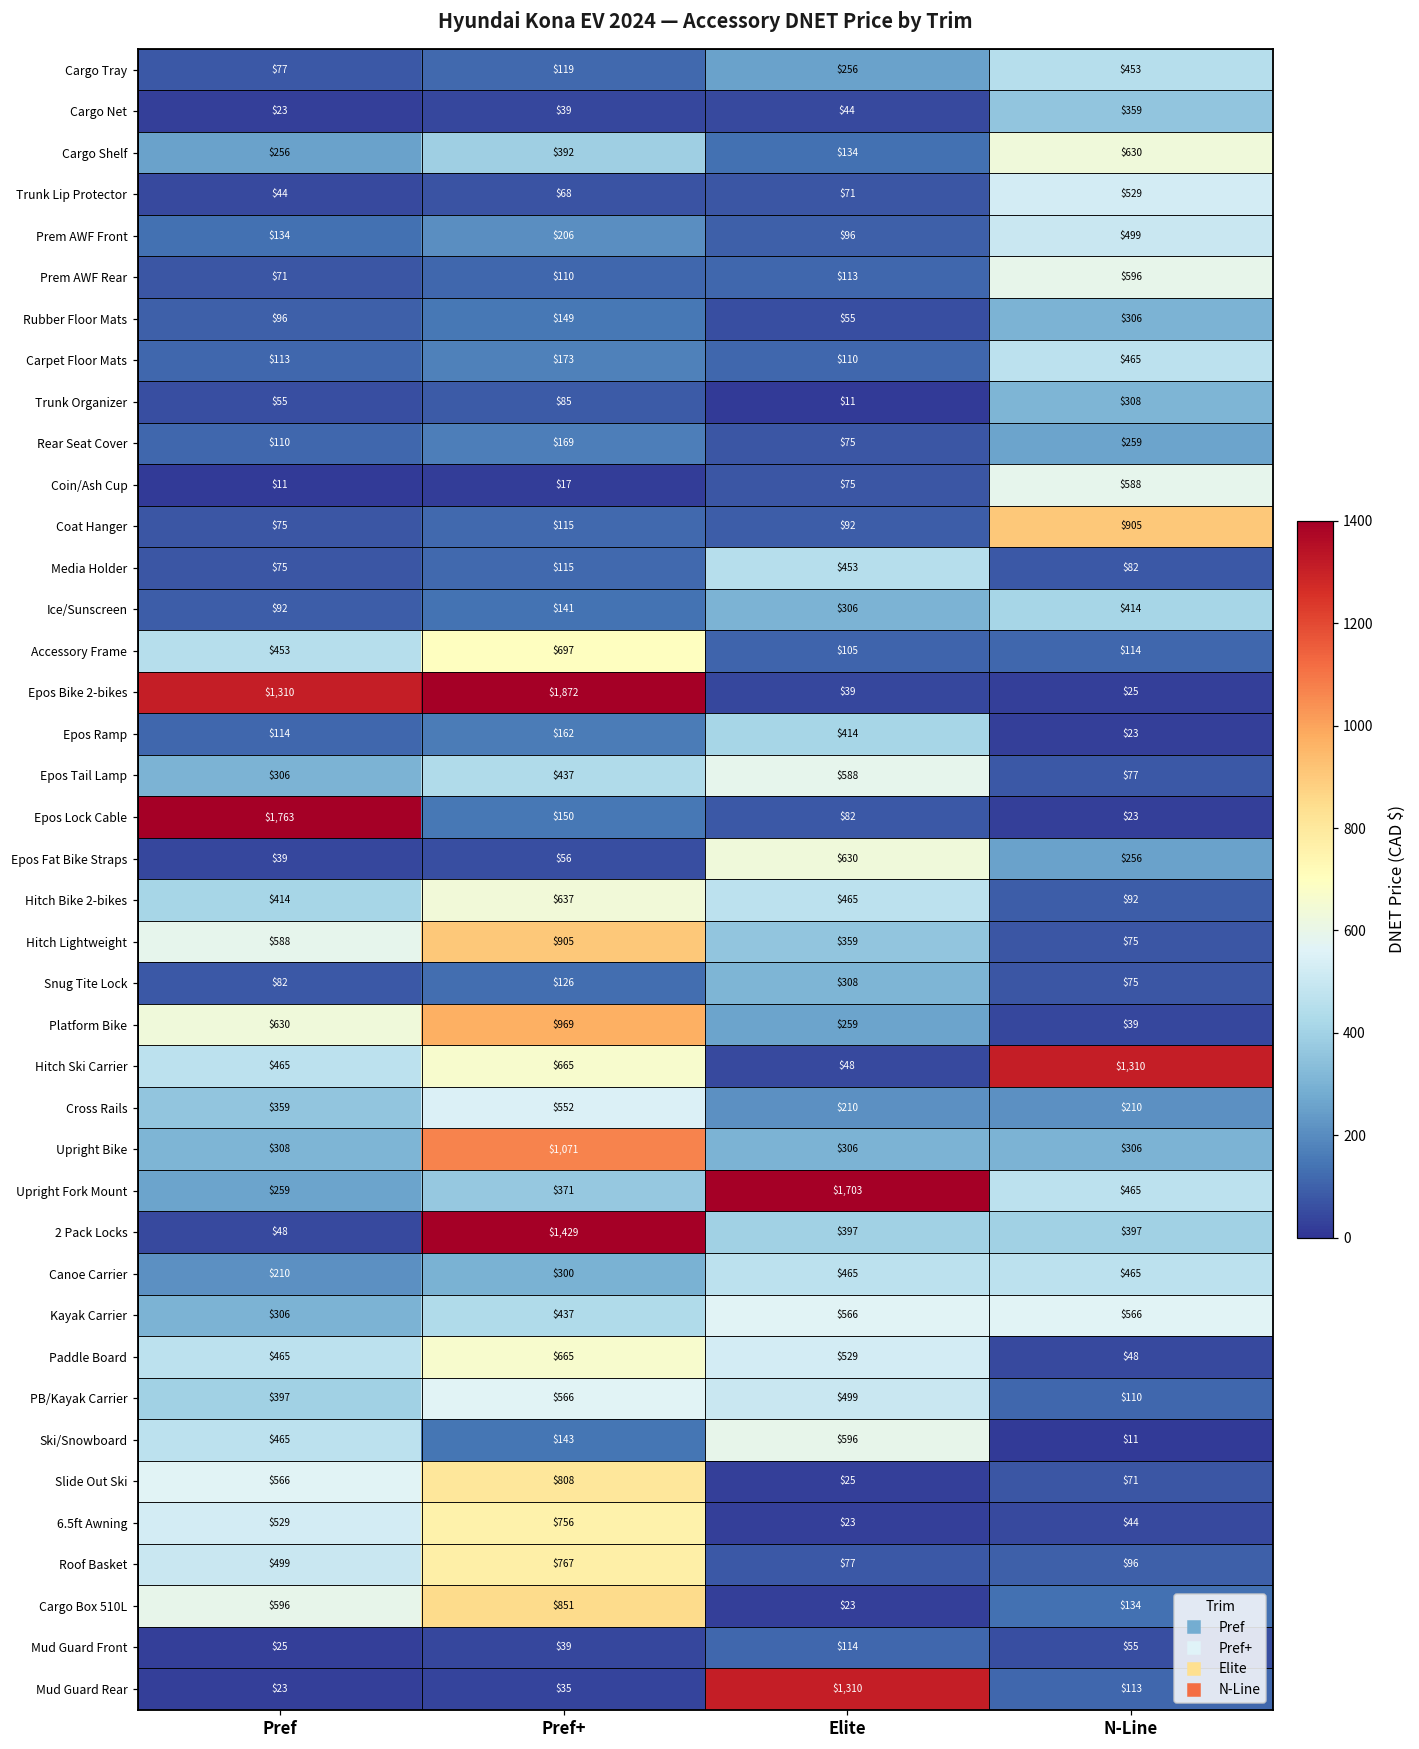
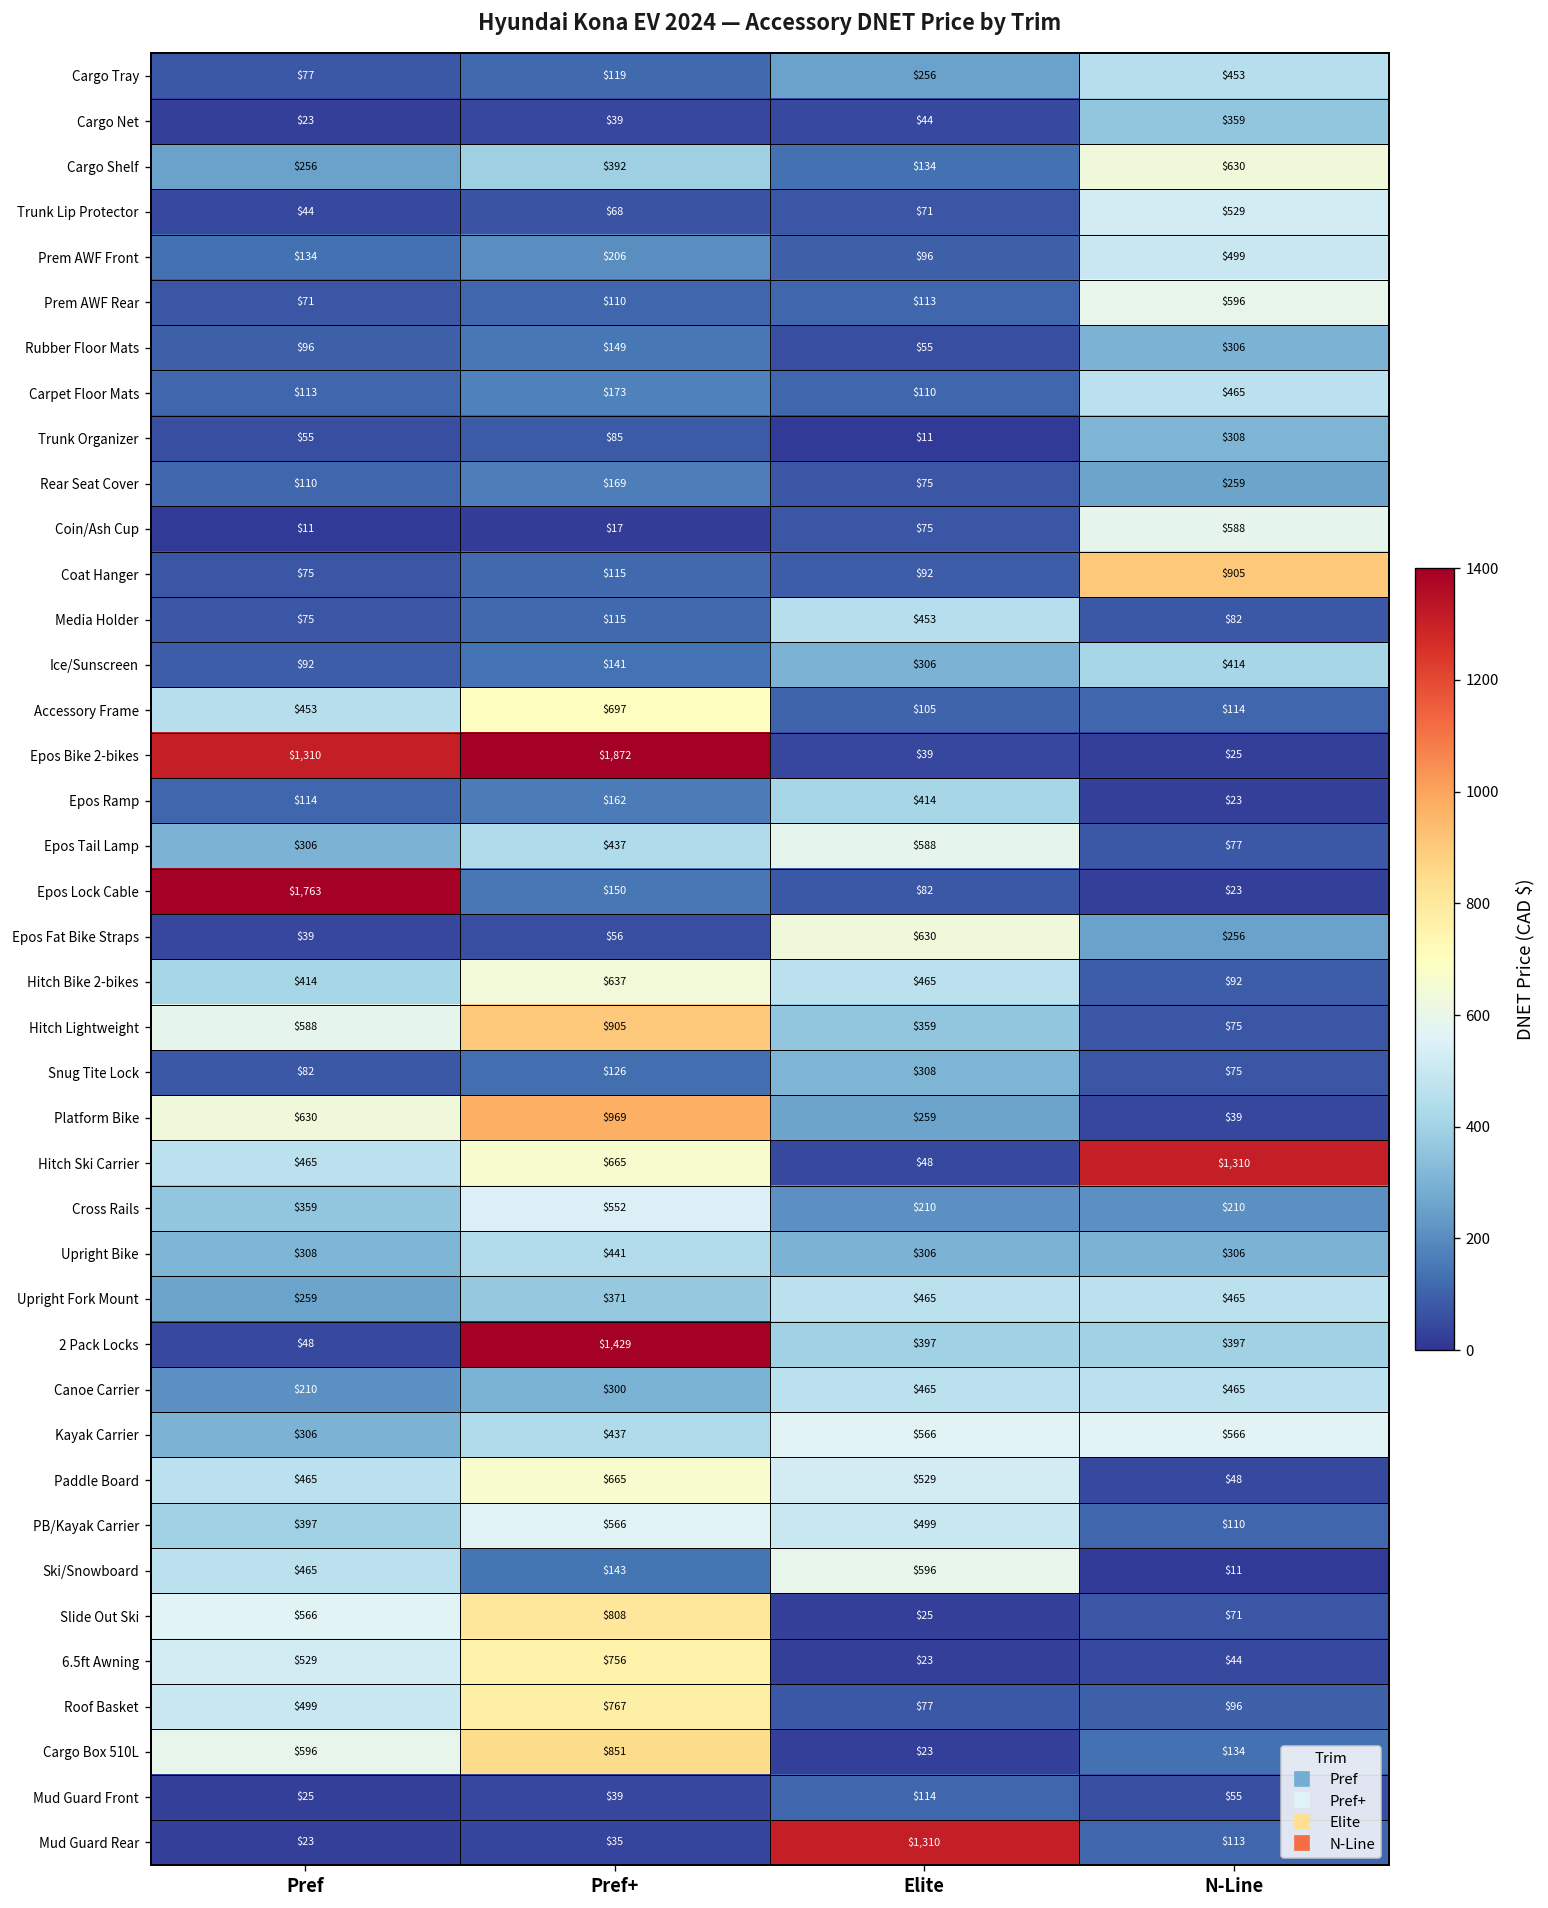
  {
    "Cargo Tray": {
      "Pref": "$77",
      "Pref+": "$119",
      "Elite": "$256",
      "N-Line": "$453"
    },
    "Cargo Net": {
      "Pref": "$23",
      "Pref+": "$39",
      "Elite": "$44",
      "N-Line": "$359"
    },
    "Cargo Shelf": {
      "Pref": "$256",
      "Pref+": "$392",
      "Elite": "$134",
      "N-Line": "$630"
    },
    "Trunk Lip Protector": {
      "Pref": "$44",
      "Pref+": "$68",
      "Elite": "$71",
      "N-Line": "$529"
    },
    "Prem AWF Front": {
      "Pref": "$134",
      "Pref+": "$206",
      "Elite": "$96",
      "N-Line": "$499"
    },
    "Prem AWF Rear": {
      "Pref": "$71",
      "Pref+": "$110",
      "Elite": "$113",
      "N-Line": "$596"
    },
    "Rubber Floor Mats": {
      "Pref": "$96",
      "Pref+": "$149",
      "Elite": "$55",
      "N-Line": "$306"
    },
    "Carpet Floor Mats": {
      "Pref": "$113",
      "Pref+": "$173",
      "Elite": "$110",
      "N-Line": "$465"
    },
    "Trunk Organizer": {
      "Pref": "$55",
      "Pref+": "$85",
      "Elite": "$11",
      "N-Line": "$308"
    },
    "Rear Seat Cover": {
      "Pref": "$110",
      "Pref+": "$169",
      "Elite": "$75",
      "N-Line": "$259"
    },
    "Coin/Ash Cup": {
      "Pref": "$11",
      "Pref+": "$17",
      "Elite": "$75",
      "N-Line": "$588"
    },
    "Coat Hanger": {
      "Pref": "$75",
      "Pref+": "$115",
      "Elite": "$92",
      "N-Line": "$905"
    },
    "Media Holder": {
      "Pref": "$75",
      "Pref+": "$115",
      "Elite": "$453",
      "N-Line": "$82"
    },
    "Ice/Sunscreen": {
      "Pref": "$92",
      "Pref+": "$141",
      "Elite": "$306",
      "N-Line": "$414"
    },
    "Accessory Frame": {
      "Pref": "$453",
      "Pref+": "$697",
      "Elite": "$105",
      "N-Line": "$114"
    },
    "Epos Bike 2-bikes": {
      "Pref": "$1,310",
      "Pref+": "$1,872",
      "Elite": "$39",
      "N-Line": "$25"
    },
    "Epos Ramp": {
      "Pref": "$114",
      "Pref+": "$162",
      "Elite": "$414",
      "N-Line": "$23"
    },
    "Epos Tail Lamp": {
      "Pref": "$306",
      "Pref+": "$437",
      "Elite": "$588",
      "N-Line": "$77"
    },
    "Epos Lock Cable": {
      "Pref": "$1,763",
      "Pref+": "$150",
      "Elite": "$82",
      "N-Line": "$23"
    },
    "Epos Fat Bike Straps": {
      "Pref": "$39",
      "Pref+": "$56",
      "Elite": "$630",
      "N-Line": "$256"
    },
    "Hitch Bike 2-bikes": {
      "Pref": "$414",
      "Pref+": "$637",
      "Elite": "$465",
      "N-Line": "$92"
    },
    "Hitch Lightweight": {
      "Pref": "$588",
      "Pref+": "$905",
      "Elite": "$359",
      "N-Line": "$75"
    },
    "Snug Tite Lock": {
      "Pref": "$82",
      "Pref+": "$126",
      "Elite": "$308",
      "N-Line": "$75"
    },
    "Platform Bike": {
      "Pref": "$630",
      "Pref+": "$969",
      "Elite": "$259",
      "N-Line": "$39"
    },
    "Hitch Ski Carrier": {
      "Pref": "$465",
      "Pref+": "$665",
      "Elite": "$48",
      "N-Line": "$1,310"
    },
    "Cross Rails": {
      "Pref": "$359",
      "Pref+": "$552",
      "Elite": "$210",
      "N-Line": "$210"
    },
    "Upright Bike": {
      "Pref": "$308",
-     "Pref+": "$1,071",
+     "Pref+": "$441",
      "Elite": "$306",
      "N-Line": "$306"
    },
    "Upright Fork Mount": {
      "Pref": "$259",
      "Pref+": "$371",
-     "Elite": "$1,703",
+     "Elite": "$465",
      "N-Line": "$465"
    },
    "2 Pack Locks": {
      "Pref": "$48",
      "Pref+": "$1,429",
      "Elite": "$397",
      "N-Line": "$397"
    },
    "Canoe Carrier": {
      "Pref": "$210",
      "Pref+": "$300",
      "Elite": "$465",
      "N-Line": "$465"
    },
    "Kayak Carrier": {
      "Pref": "$306",
      "Pref+": "$437",
      "Elite": "$566",
      "N-Line": "$566"
    },
    "Paddle Board": {
      "Pref": "$465",
      "Pref+": "$665",
      "Elite": "$529",
      "N-Line": "$48"
    },
    "PB/Kayak Carrier": {
      "Pref": "$397",
      "Pref+": "$566",
      "Elite": "$499",
      "N-Line": "$110"
    },
    "Ski/Snowboard": {
      "Pref": "$465",
      "Pref+": "$143",
      "Elite": "$596",
      "N-Line": "$11"
    },
    "Slide Out Ski": {
      "Pref": "$566",
      "Pref+": "$808",
      "Elite": "$25",
      "N-Line": "$71"
    },
    "6.5ft Awning": {
      "Pref": "$529",
      "Pref+": "$756",
      "Elite": "$23",
      "N-Line": "$44"
    },
    "Roof Basket": {
      "Pref": "$499",
      "Pref+": "$767",
      "Elite": "$77",
      "N-Line": "$96"
    },
    "Cargo Box 510L": {
      "Pref": "$596",
      "Pref+": "$851",
      "Elite": "$23",
      "N-Line": "$134"
    },
    "Mud Guard Front": {
      "Pref": "$25",
      "Pref+": "$39",
      "Elite": "$114",
      "N-Line": "$55"
    },
    "Mud Guard Rear": {
      "Pref": "$23",
      "Pref+": "$35",
      "Elite": "$1,310",
      "N-Line": "$113"
    }
  }
